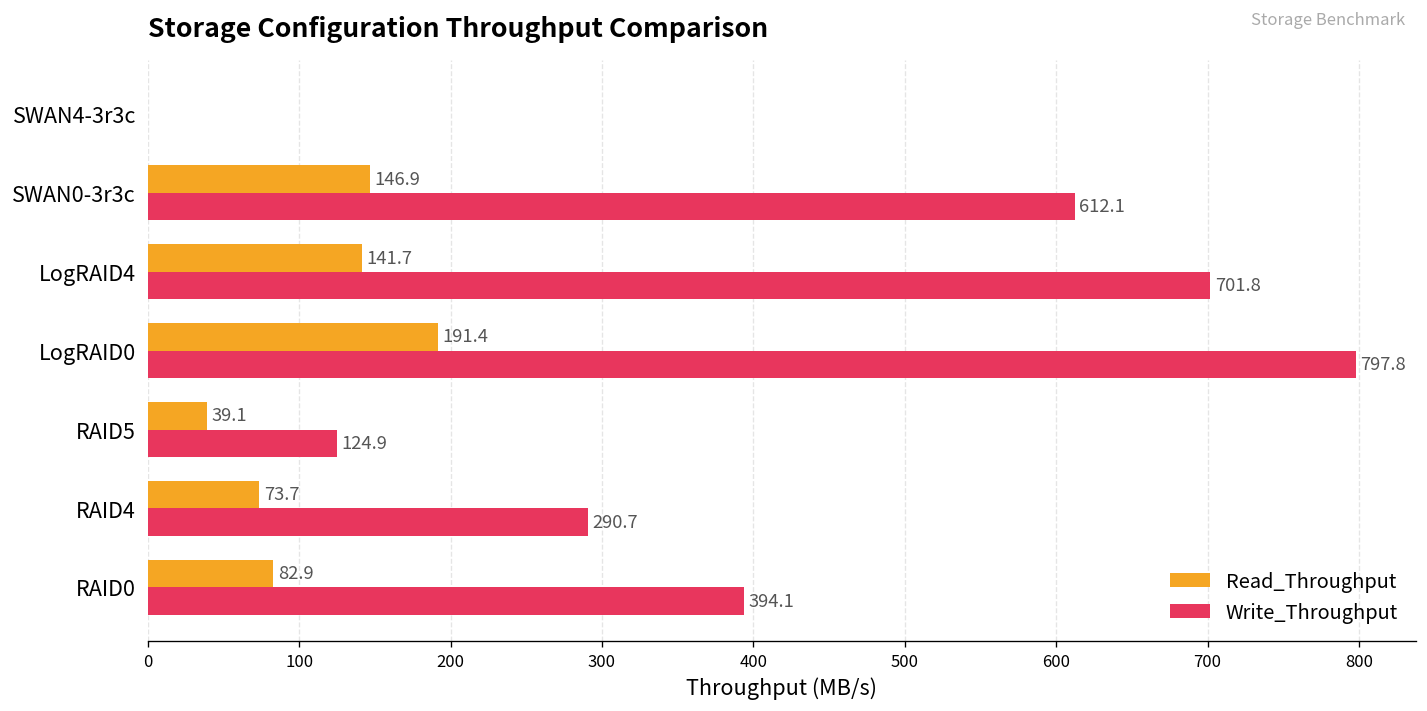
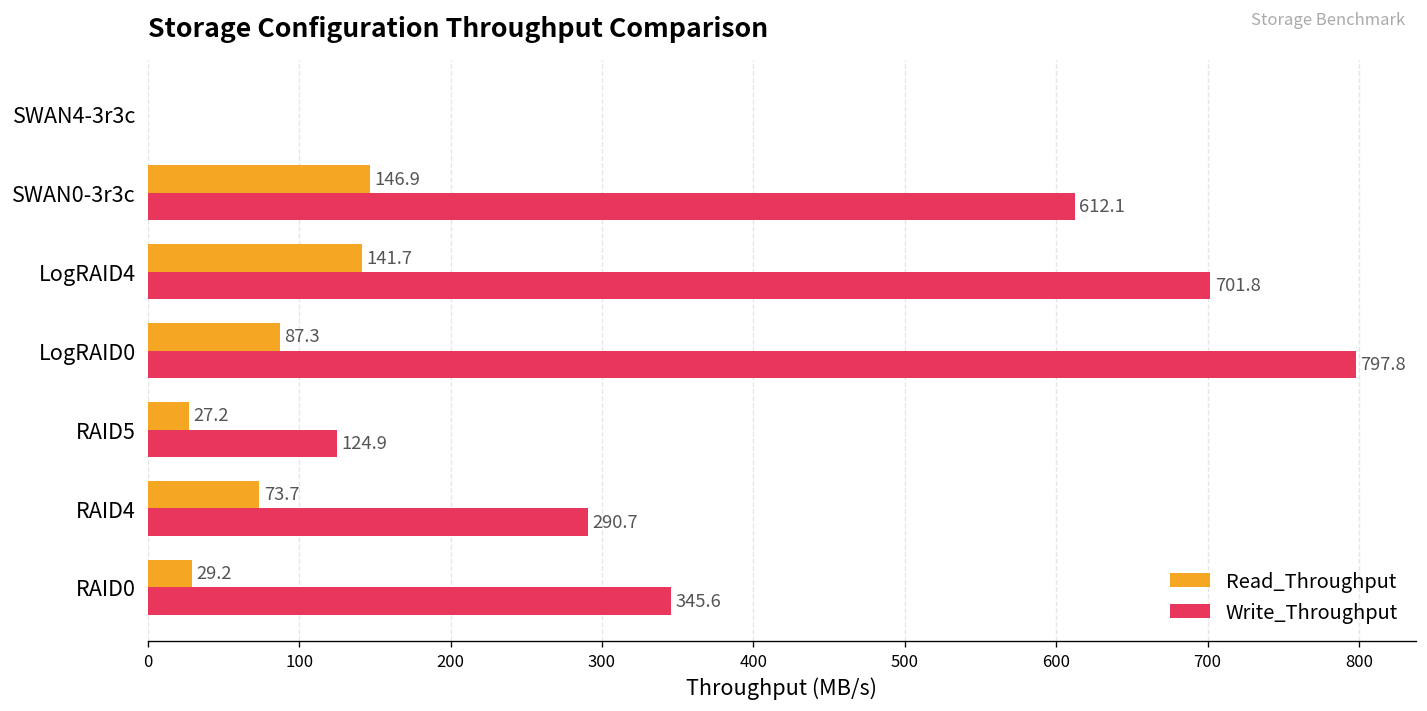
  {
    "Read_Throughput": {
      "SWAN0-3r3c": 146.9,
      "LogRAID4": 141.7,
-     "LogRAID0": 191.4,
-     "RAID5": 39.1,
+     "LogRAID0": 87.3,
+     "RAID5": 27.2,
      "RAID4": 73.7,
-     "RAID0": 82.9
+     "RAID0": 29.2
    },
    "Write_Throughput": {
      "SWAN0-3r3c": 612.1,
      "LogRAID4": 701.8,
      "LogRAID0": 797.8,
      "RAID5": 124.9,
      "RAID4": 290.7,
-     "RAID0": 394.1
+     "RAID0": 345.6
    }
  }
